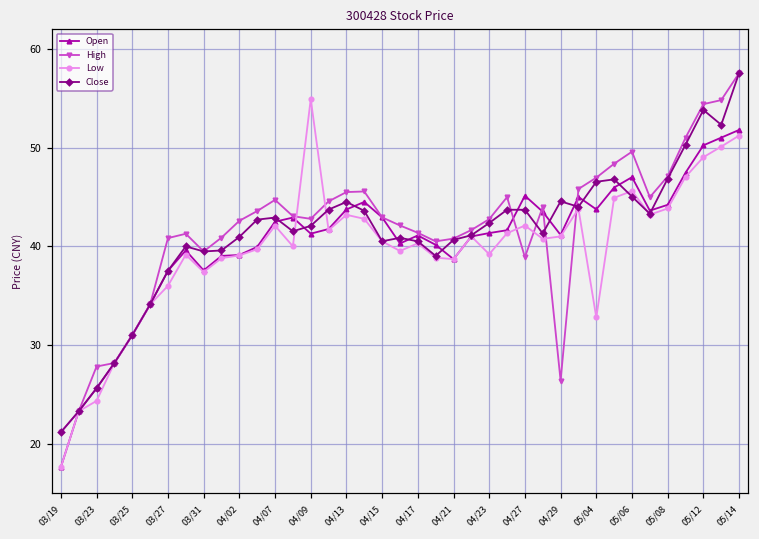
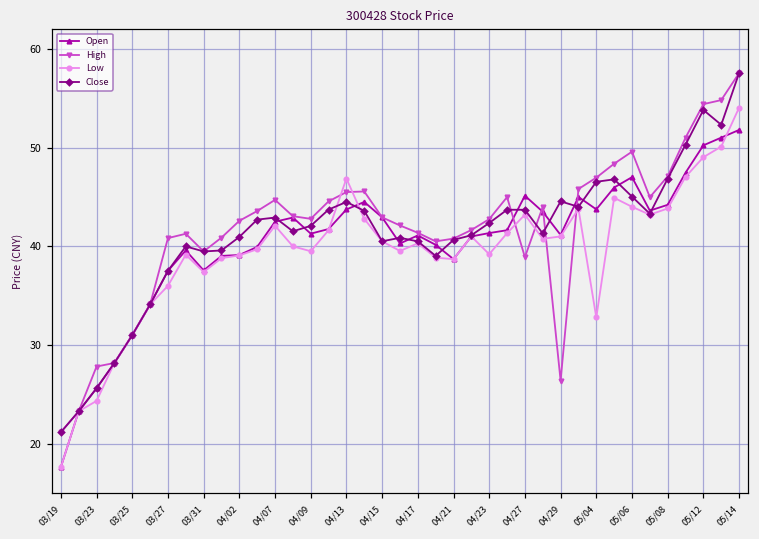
  {
    "High": {
      "03/23": 28,
      "03/27": 41,
      "04/02": 43,
      "04/07": 45,
      "04/09": 43,
      "04/13": 45,
      "04/23": 43,
      "04/27": 39,
      "04/29": 26,
      "05/04": 47,
      "05/06": 50,
      "05/12": 54
    },
    "Low": {
      "03/23": 24,
      "03/27": 36,
      "04/07": 42,
-     "04/09": 55,
-     "04/13": 43,
+     "04/09": 40,
+     "04/13": 47,
      "04/23": 39,
-     "04/27": 42,
+     "04/27": 43,
      "05/04": 33,
-     "05/06": 46,
+     "05/06": 44,
      "05/08": 44,
      "05/12": 49,
-     "05/14": 51
+     "05/14": 54
    }
  }
